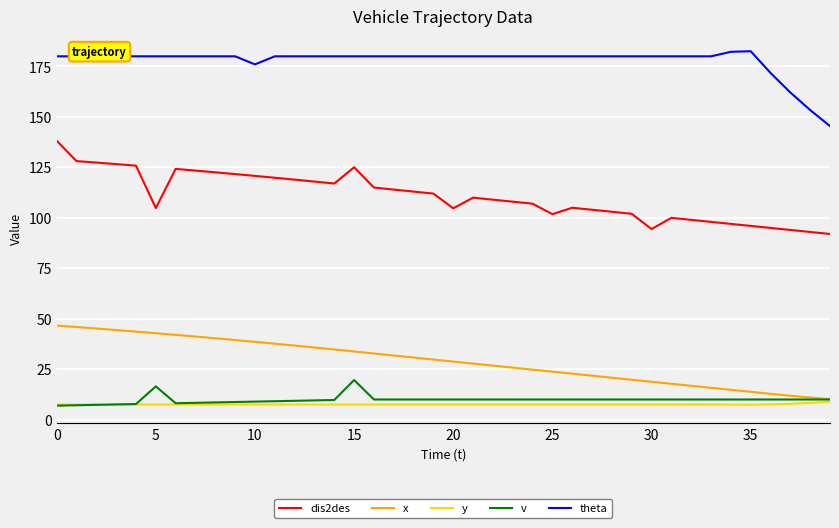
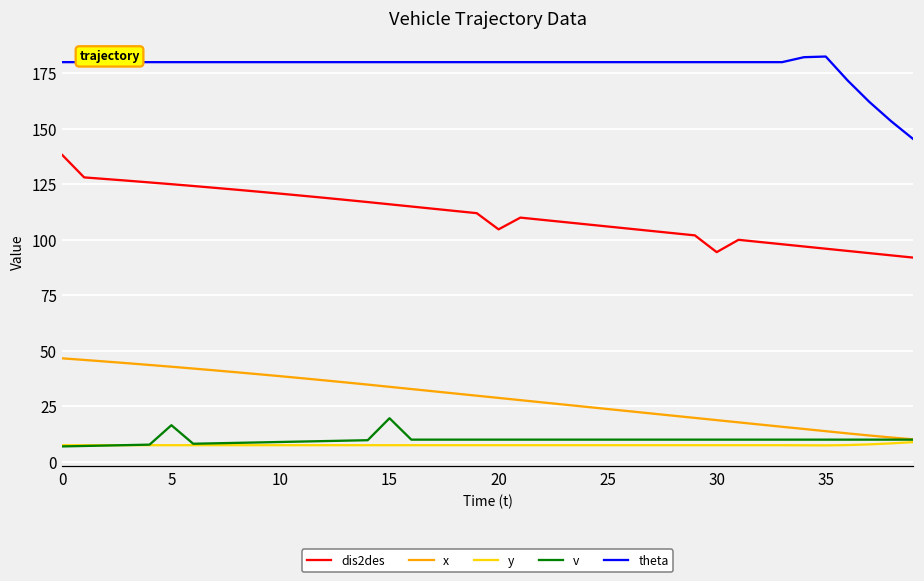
  {
    "dis2des": {
      "0": 138,
-     "5": 105,
+     "5": 125,
      "10": 121,
-     "15": 125,
+     "15": 116,
      "20": 105,
-     "25": 102,
+     "25": 106,
      "30": 94,
      "35": 96
    },
    "v": {
      "5": 17,
      "10": 9,
      "15": 20,
      "20": 10,
      "25": 10,
      "30": 10,
      "35": 10
    },
    "theta": {
      "0": 180,
      "5": 180,
-     "10": 176,
+     "10": 180,
      "15": 180,
      "20": 180,
      "25": 180,
      "30": 180,
      "35": 183
    }
  }
